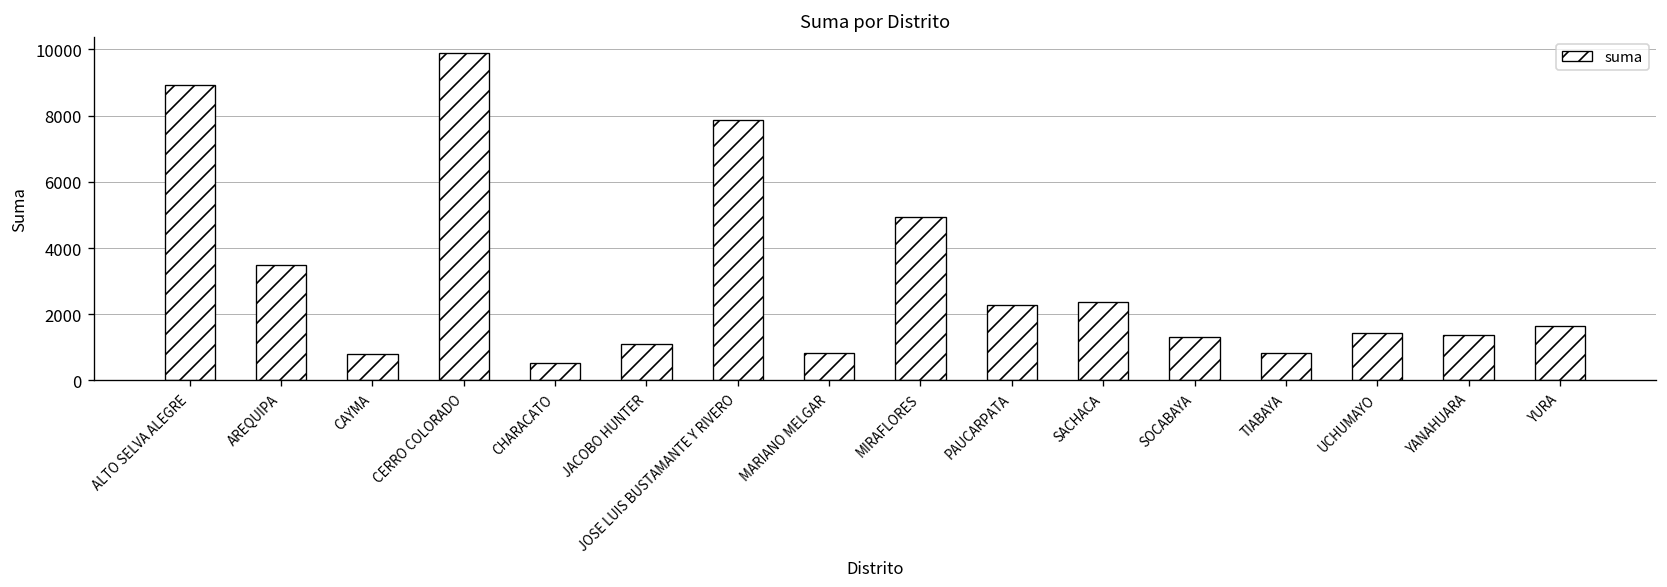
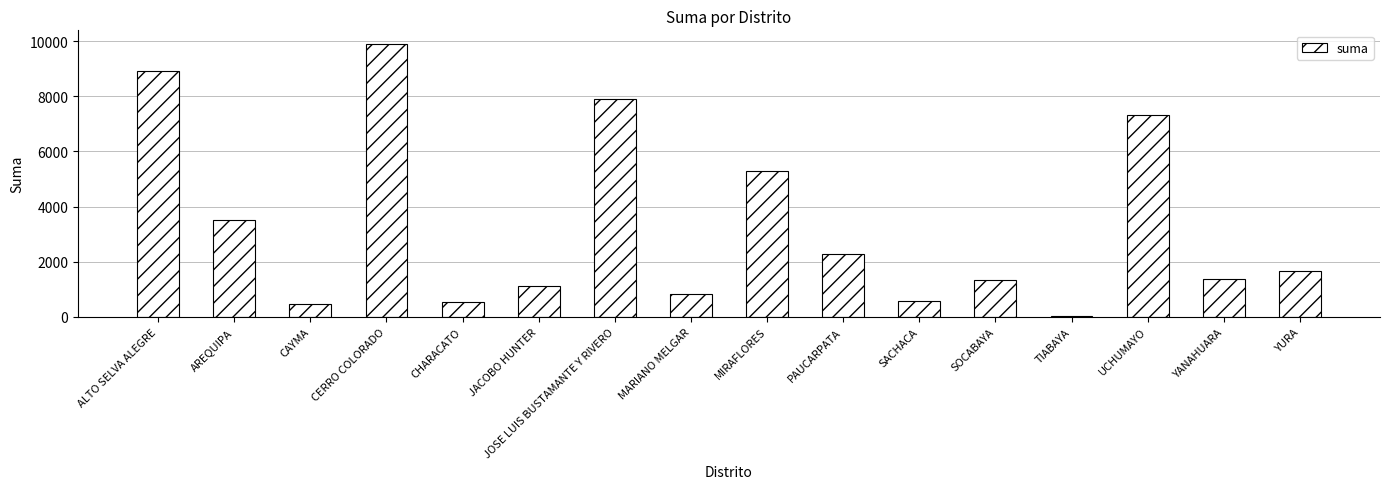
  {
    "ALTO SELVA ALEGRE": 8900,
    "AREQUIPA": 3500,
-   "CAYMA": 800,
+   "CAYMA": 500,
    "CERRO COLORADO": 9900,
    "CHARACATO": 500,
    "JACOBO HUNTER": 1100,
    "JOSE LUIS BUSTAMANTE Y RIVERO": 7900,
    "MARIANO MELGAR": 800,
-   "MIRAFLORES": 4900,
+   "MIRAFLORES": 5300,
    "PAUCARPATA": 2300,
-   "SACHACA": 2400,
+   "SACHACA": 600,
    "SOCABAYA": 1300,
-   "TIABAYA": 800,
-   "UCHUMAYO": 1400,
+   "TIABAYA": 0,
+   "UCHUMAYO": 7300,
    "YANAHUARA": 1400,
    "YURA": 1700
  }
